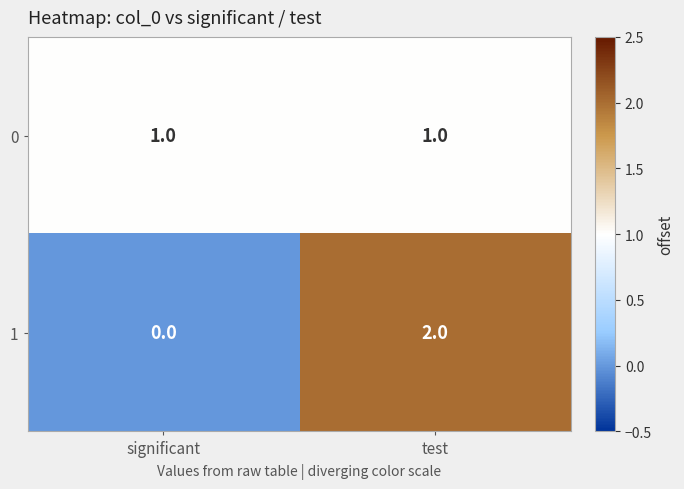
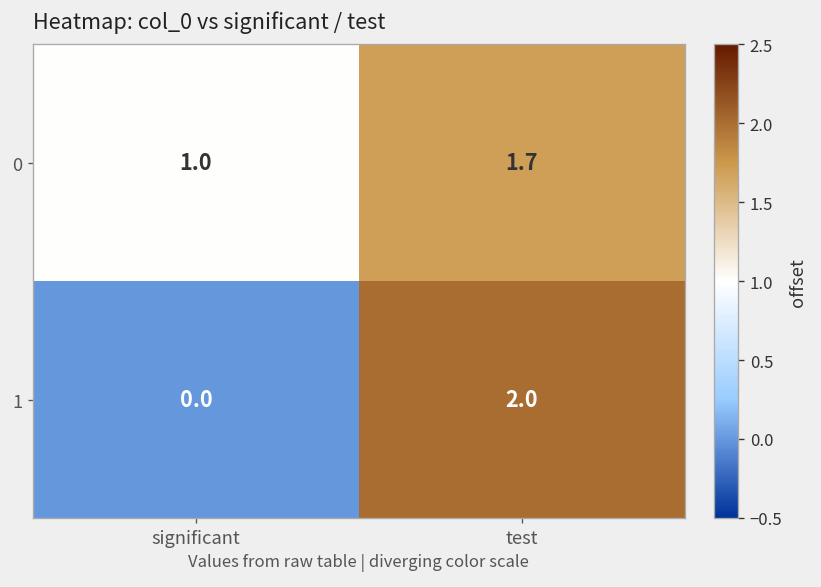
  {
    "0": {
      "significant": 1.0,
-     "test": 1.0
+     "test": 1.7
    },
    "1": {
      "significant": 0.0,
      "test": 2.0
    }
  }
